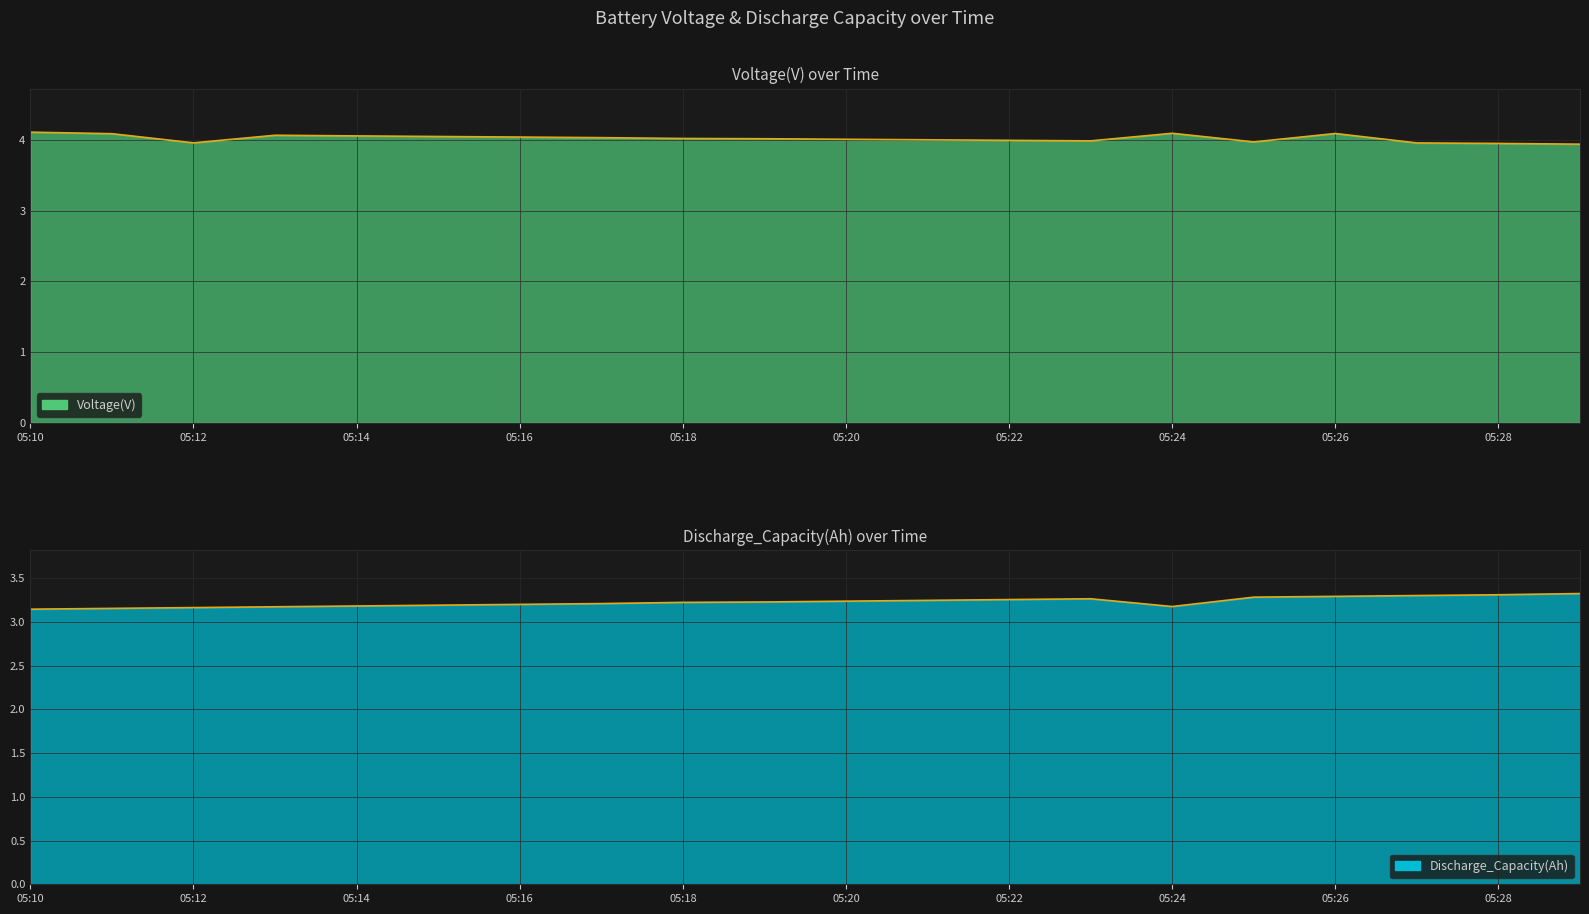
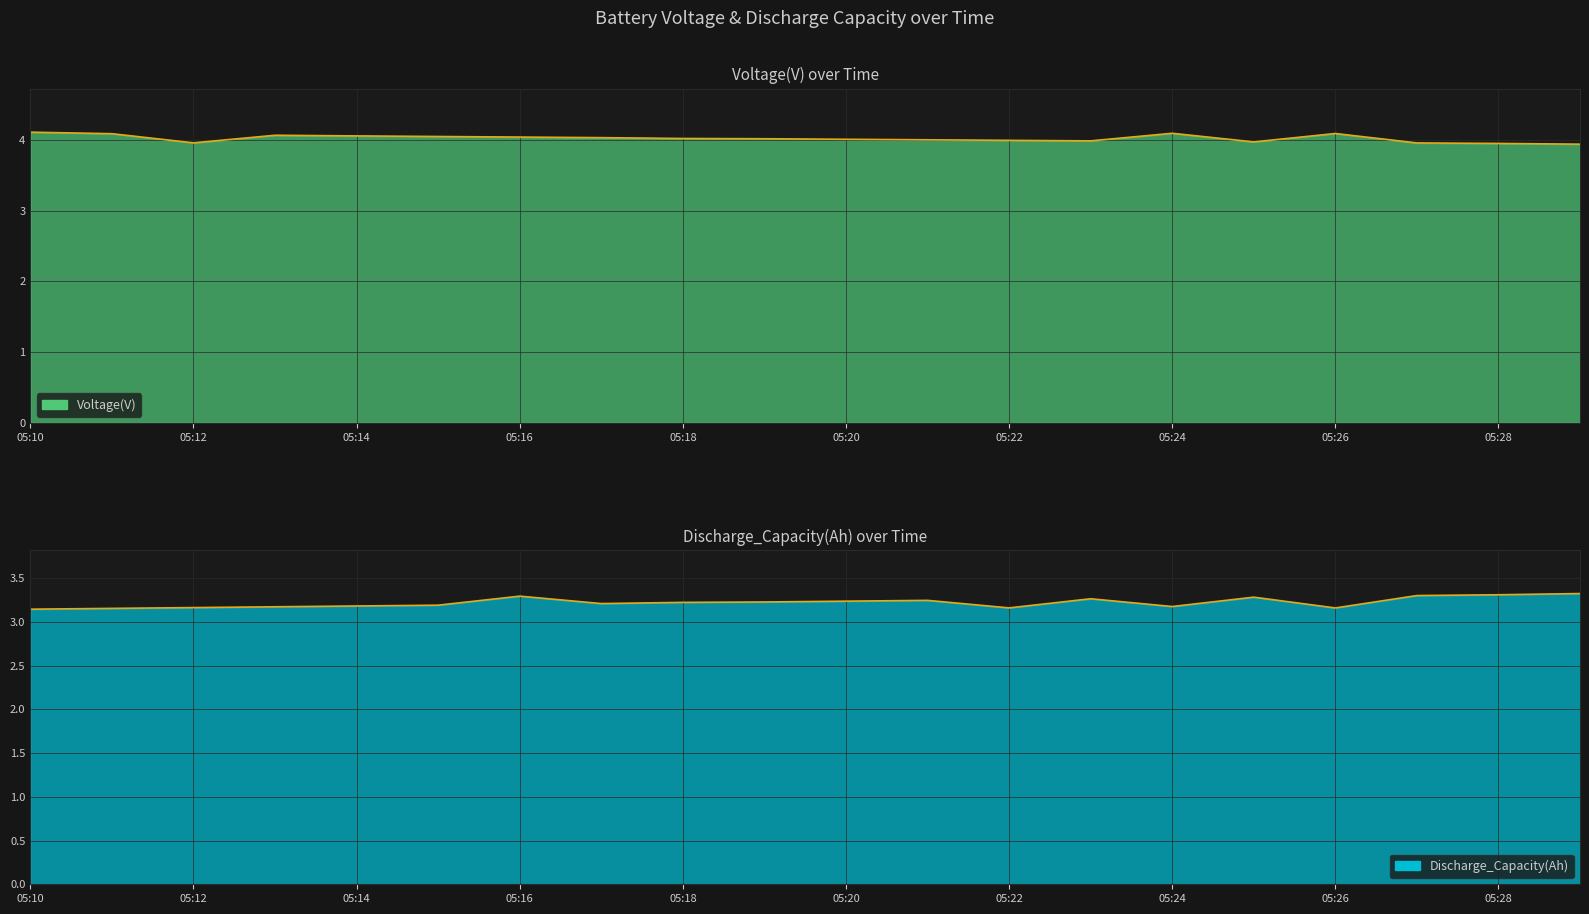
  {
    "Voltage(V) over Time": {
      "05:10": 4.1,
      "05:12": 4.0,
      "05:14": 4.1,
      "05:16": 4.0,
      "05:18": 4.0,
      "05:20": 4.0,
      "05:22": 4.0,
      "05:24": 4.1,
      "05:26": 4.1,
      "05:28": 3.9
    },
    "Discharge_Capacity(Ah) over Time": {
      "05:10": 3.1,
      "05:12": 3.2,
      "05:14": 3.2,
-     "05:16": 3.2,
+     "05:16": 3.3,
      "05:18": 3.2,
      "05:20": 3.2,
-     "05:22": 3.3,
+     "05:22": 3.2,
      "05:24": 3.2,
-     "05:26": 3.3,
+     "05:26": 3.2,
      "05:28": 3.3
    }
  }
